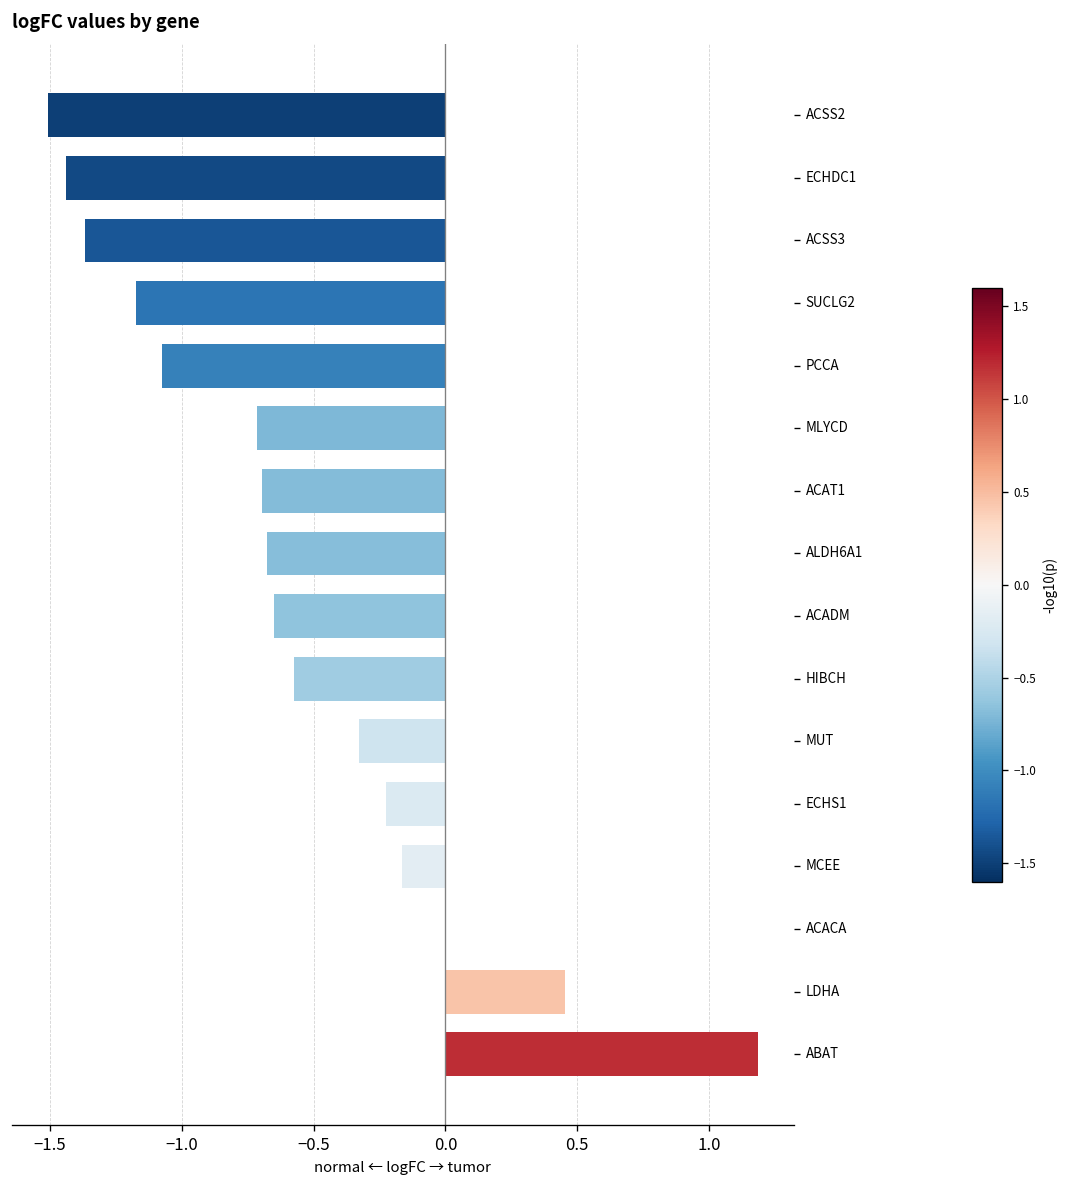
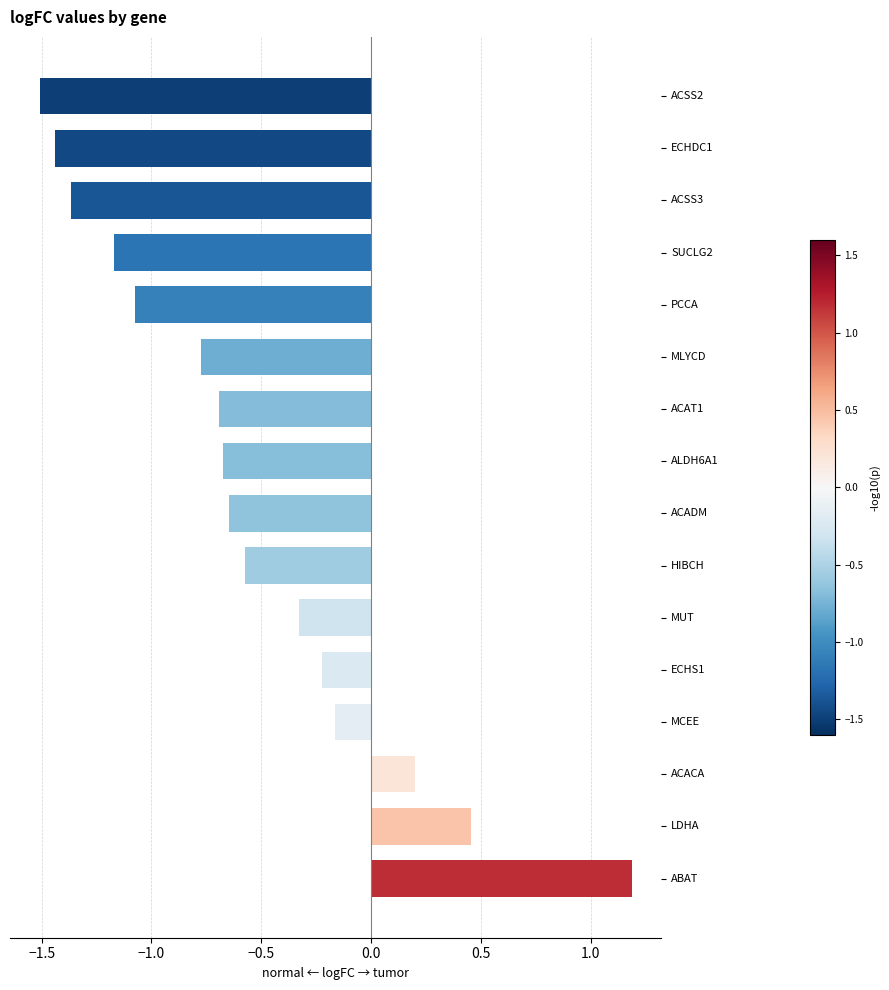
  {
    "ACSS2": -1.51,
    "ECHDC1": -1.44,
    "ACSS3": -1.37,
    "SUCLG2": -1.17,
    "PCCA": -1.08,
-   "MLYCD": -0.71,
+   "MLYCD": -0.78,
    "ACAT1": -0.69,
    "ALDH6A1": -0.68,
    "ACADM": -0.65,
    "HIBCH": -0.57,
    "MUT": -0.33,
    "ECHS1": -0.23,
    "MCEE": -0.16,
-   "ACACA": 0.0,
+   "ACACA": 0.2,
    "LDHA": 0.45,
    "ABAT": 1.19
  }
